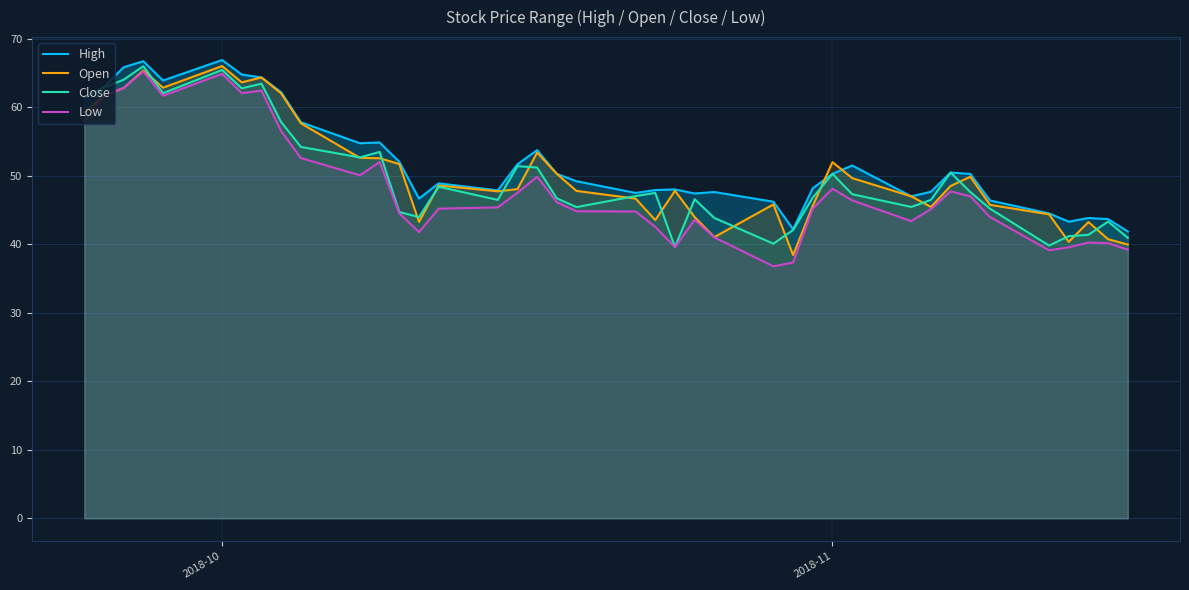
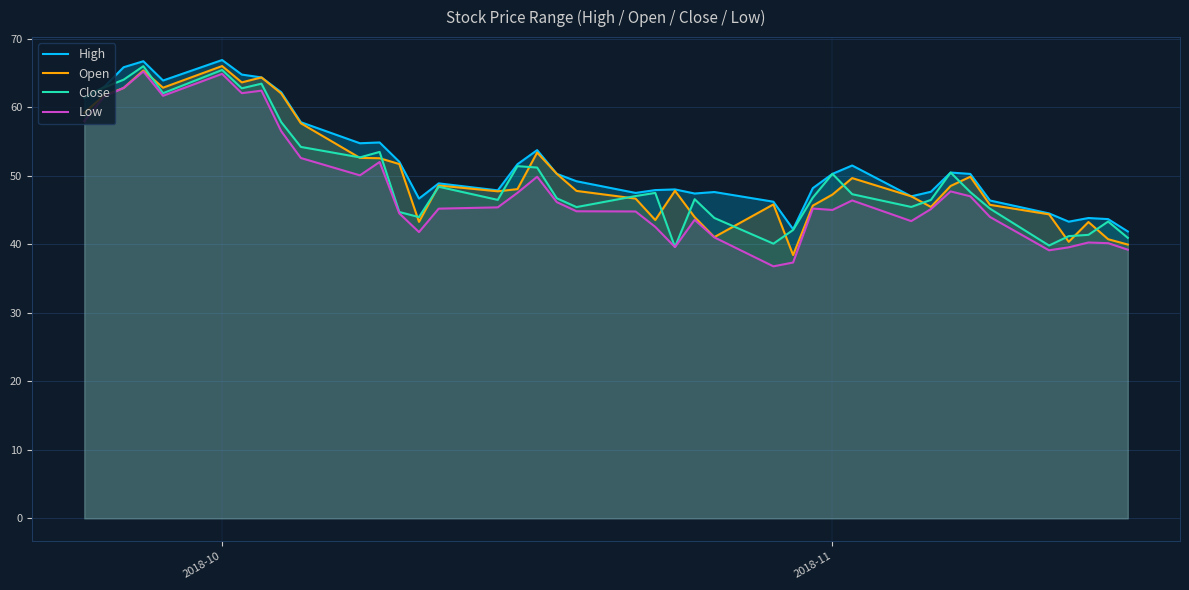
  {
    "High": {
      "2018-10": 67
    },
    "Open": {
      "2018-10": 66,
-     "2018-11": 52
+     "2018-11": 47
    },
    "Close": {
      "2018-10": 65
    },
    "Low": {
      "2018-10": 65,
-     "2018-11": 48
+     "2018-11": 45
    }
  }
